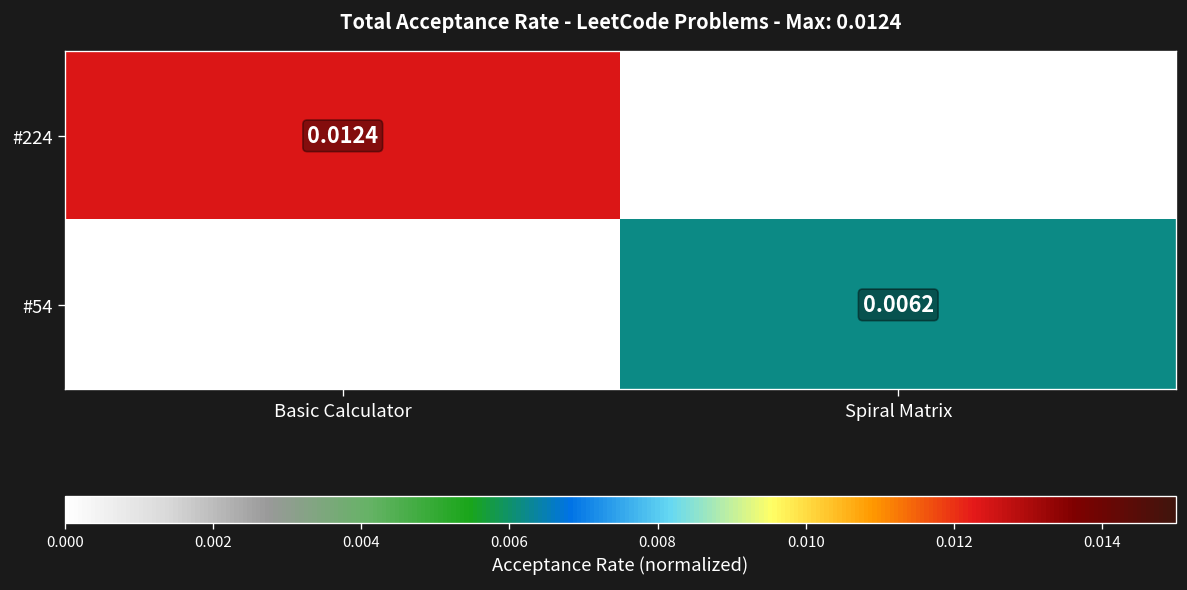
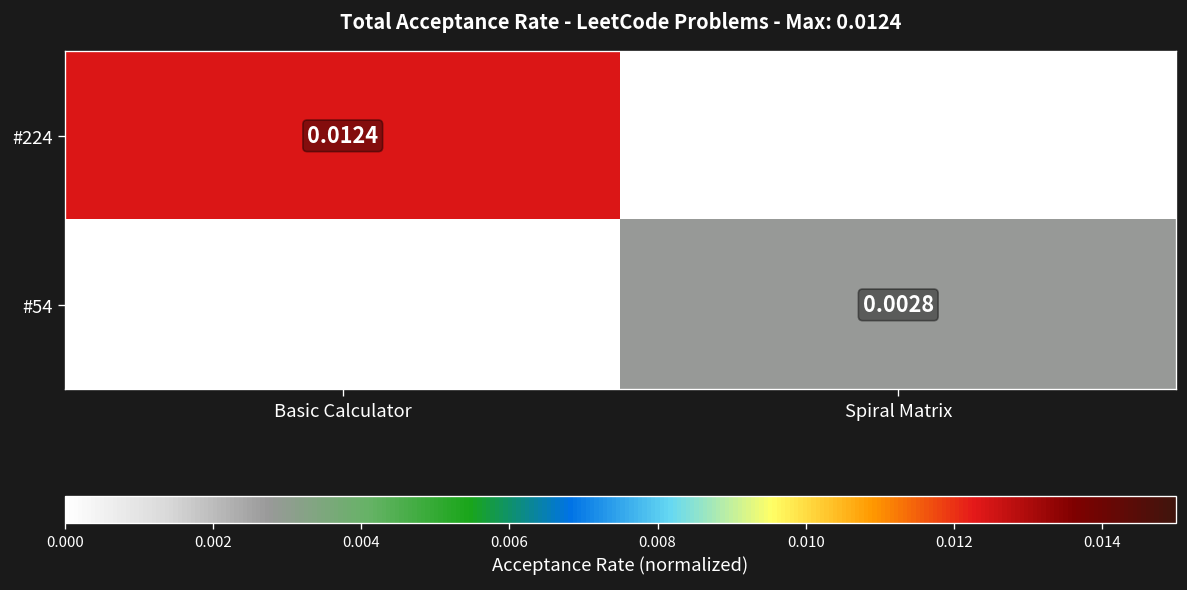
  {
    "#54": {
-     "Spiral Matrix": 0.0062
+     "Spiral Matrix": 0.0028
    }
  }
